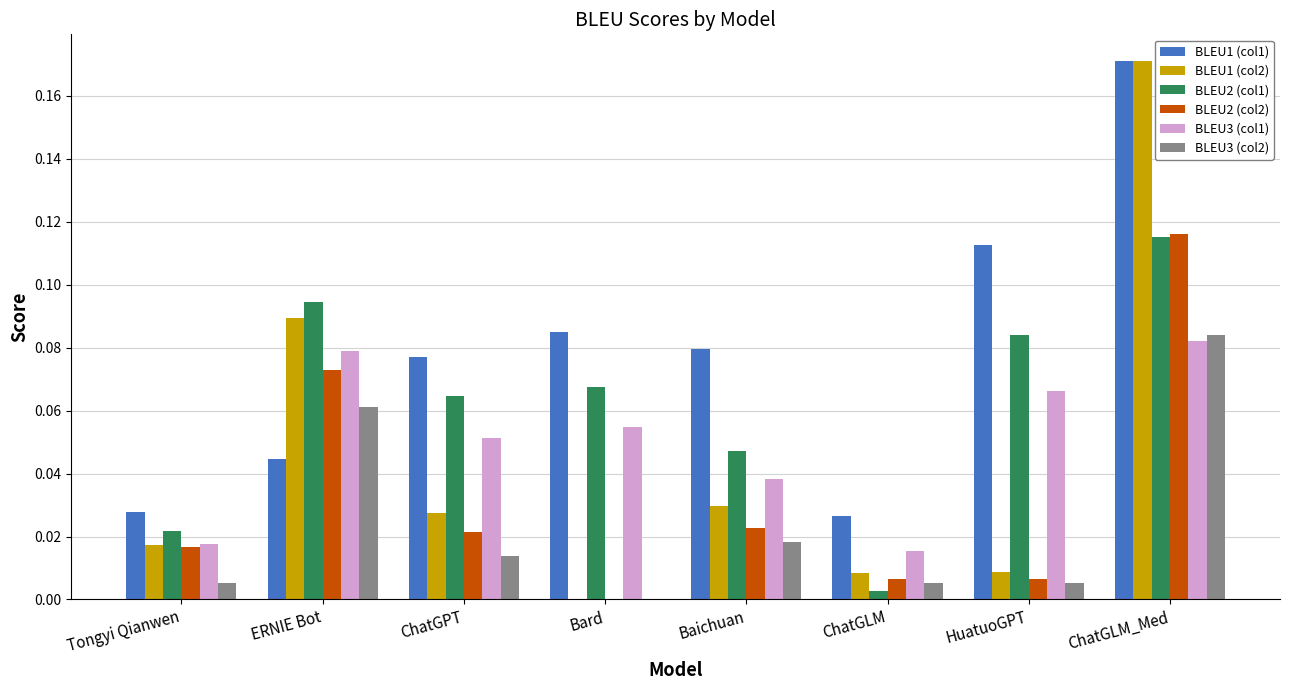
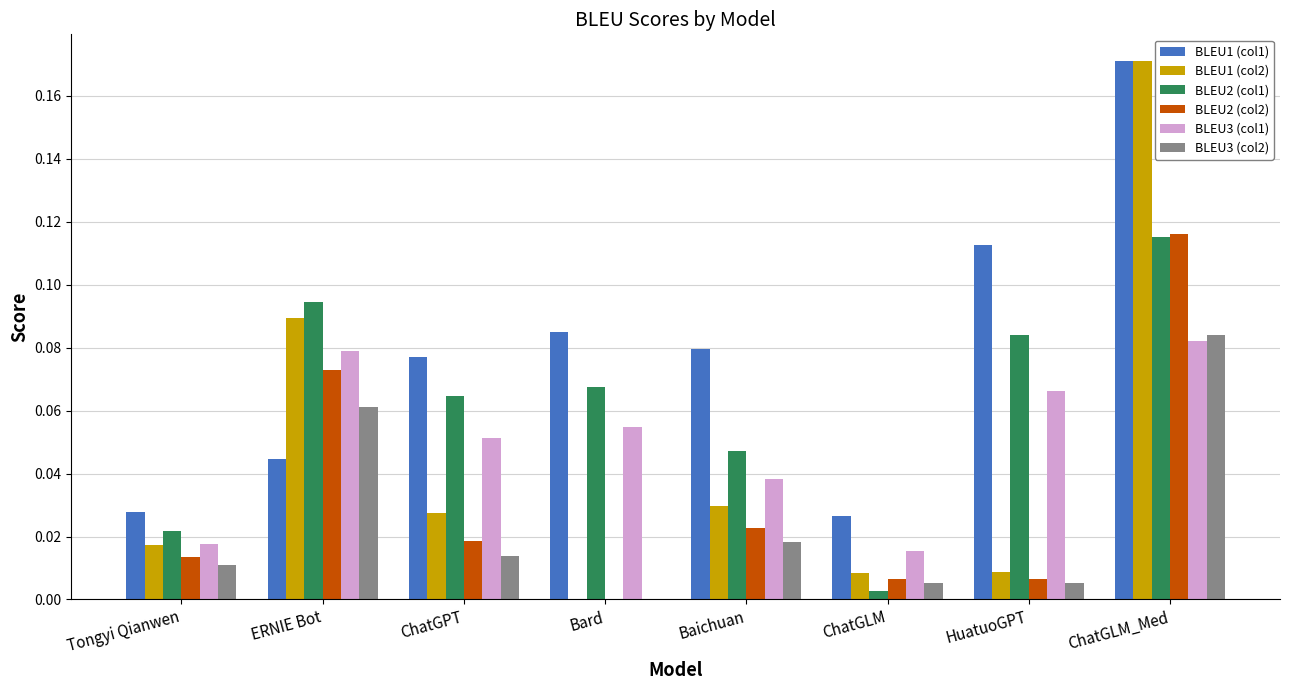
  {
    "BLEU1 (col1)": {
      "Tongyi Qianwen": 0.028,
      "ERNIE Bot": 0.045,
      "ChatGPT": 0.077,
      "Bard": 0.085,
      "Baichuan": 0.079,
      "ChatGLM": 0.026,
      "HuatuoGPT": 0.113,
      "ChatGLM_Med": 0.171
    },
    "BLEU1 (col2)": {
      "Tongyi Qianwen": 0.017,
      "ERNIE Bot": 0.089,
      "ChatGPT": 0.028,
      "Baichuan": 0.030,
      "ChatGLM": 0.009,
      "HuatuoGPT": 0.009,
      "ChatGLM_Med": 0.171
    },
    "BLEU2 (col1)": {
      "Tongyi Qianwen": 0.022,
      "ERNIE Bot": 0.094,
      "ChatGPT": 0.065,
      "Bard": 0.067,
      "Baichuan": 0.047,
      "ChatGLM": 0.003,
      "HuatuoGPT": 0.084,
      "ChatGLM_Med": 0.115
    },
    "BLEU2 (col2)": {
-     "Tongyi Qianwen": 0.017,
+     "Tongyi Qianwen": 0.014,
      "ERNIE Bot": 0.073,
-     "ChatGPT": 0.021,
+     "ChatGPT": 0.019,
      "Baichuan": 0.023,
      "ChatGLM": 0.007,
      "HuatuoGPT": 0.007,
      "ChatGLM_Med": 0.116
    },
    "BLEU3 (col1)": {
      "Tongyi Qianwen": 0.017,
      "ERNIE Bot": 0.079,
      "ChatGPT": 0.051,
      "Bard": 0.055,
      "Baichuan": 0.038,
      "ChatGLM": 0.016,
      "HuatuoGPT": 0.066,
      "ChatGLM_Med": 0.082
    },
    "BLEU3 (col2)": {
-     "Tongyi Qianwen": 0.005,
+     "Tongyi Qianwen": 0.011,
      "ERNIE Bot": 0.061,
      "ChatGPT": 0.014,
      "Baichuan": 0.018,
      "ChatGLM": 0.005,
      "HuatuoGPT": 0.005,
      "ChatGLM_Med": 0.084
    }
  }
